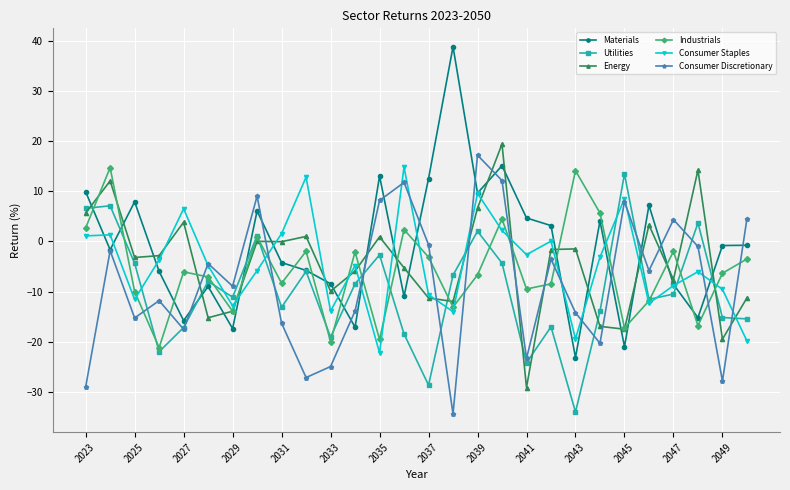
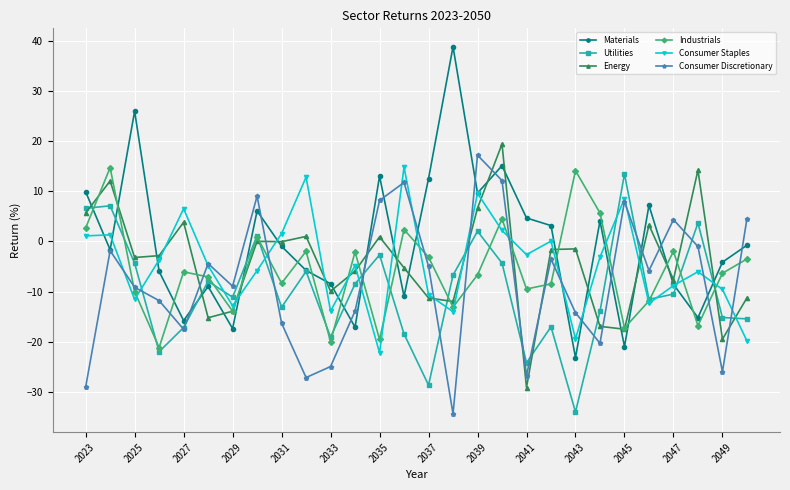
  {
    "Materials": {
      "2023": 10,
-     "2025": 8,
+     "2025": 26,
      "2027": -16,
      "2029": -17,
-     "2031": -4,
+     "2031": -1,
      "2033": -8,
      "2035": 13,
      "2037": 13,
      "2041": 5,
      "2043": -23,
      "2045": -21,
-     "2049": -1
+     "2049": -4
    },
    "Consumer Discretionary": {
      "2023": -29,
-     "2025": -15,
+     "2025": -9,
      "2029": -9,
      "2031": -16,
      "2033": -25,
      "2035": 8,
-     "2037": -1,
+     "2037": -5,
      "2039": 17,
-     "2041": -23,
+     "2041": -27,
      "2043": -14,
      "2045": 8,
      "2047": 4,
-     "2049": -28
+     "2049": -26
    }
  }
